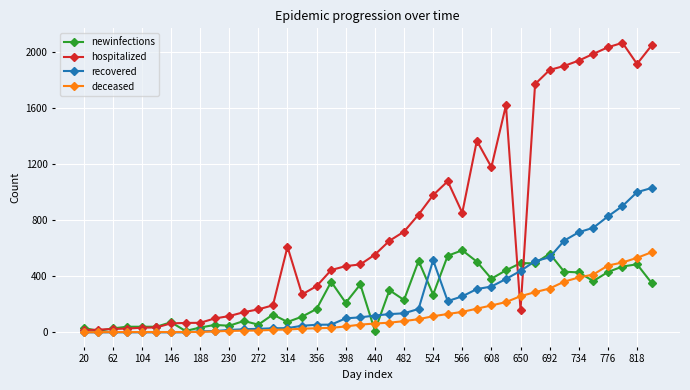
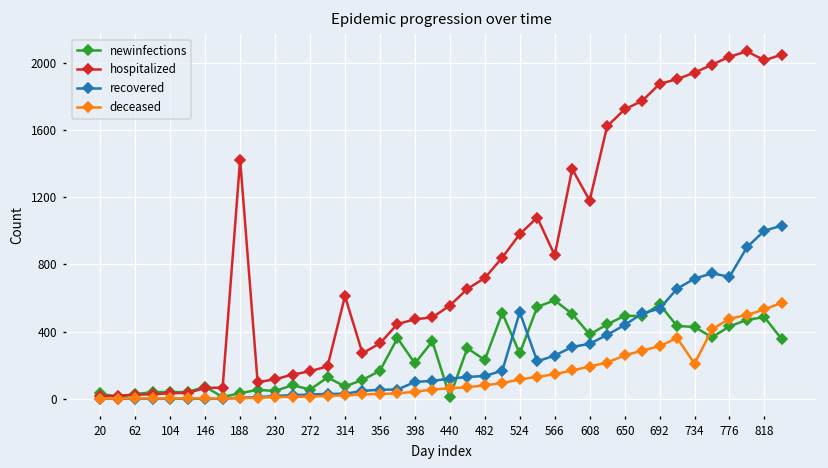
  {
    "newinfections": {
      "188": 30,
      "230": 50,
      "272": 60,
      "314": 70,
      "356": 170,
      "398": 210,
      "440": 10,
      "482": 230,
      "524": 270,
      "566": 590,
      "608": 380,
      "650": 490,
      "692": 560,
      "734": 430,
      "776": 430,
      "818": 490
    },
    "hospitalized": {
-     "188": 70,
+     "188": 1420,
      "230": 120,
      "272": 160,
      "314": 610,
      "356": 330,
      "398": 470,
      "440": 560,
      "482": 720,
      "524": 980,
      "566": 850,
      "608": 1180,
-     "650": 160,
+     "650": 1720,
      "692": 1870,
      "734": 1940,
      "776": 2040,
-     "818": 1920
+     "818": 2020
    },
    "recovered": {
      "356": 50,
      "398": 100,
      "440": 120,
      "482": 140,
      "524": 520,
      "566": 260,
      "608": 330,
      "650": 440,
      "692": 540,
      "734": 720,
-     "776": 830,
+     "776": 730,
      "818": 1000
    },
    "deceased": {
      "356": 30,
      "398": 40,
      "440": 60,
      "482": 80,
      "524": 120,
      "566": 150,
      "608": 190,
      "650": 260,
      "692": 310,
-     "734": 390,
+     "734": 210,
      "776": 480,
      "818": 530
    }
  }
